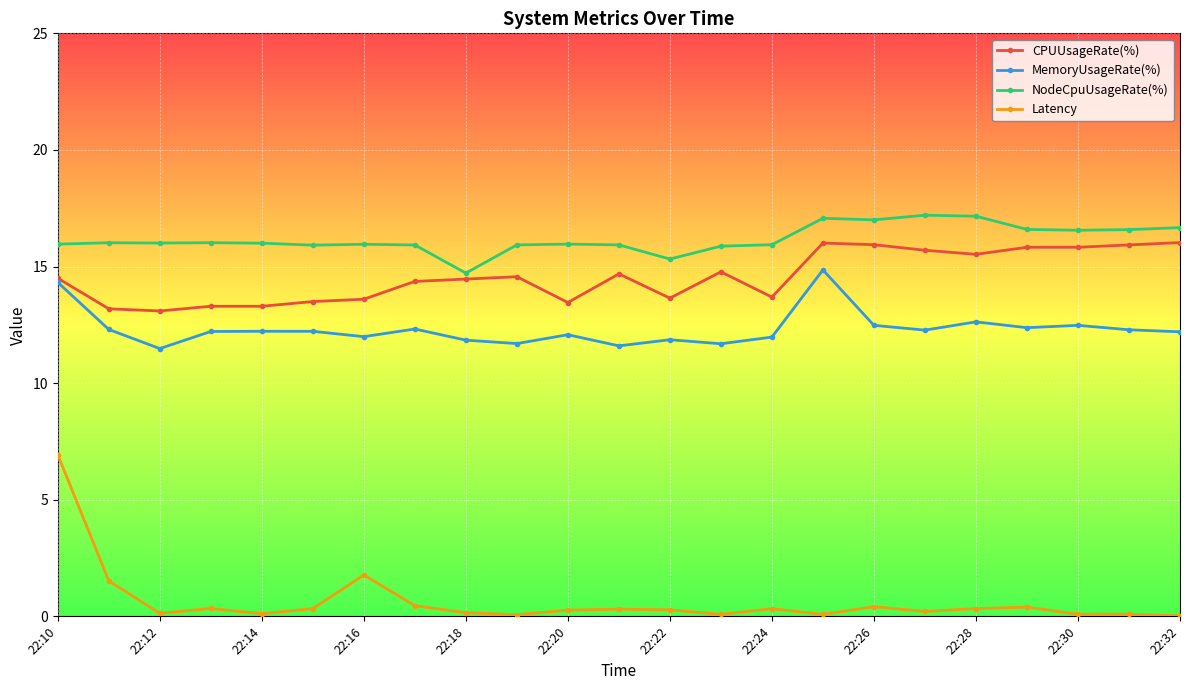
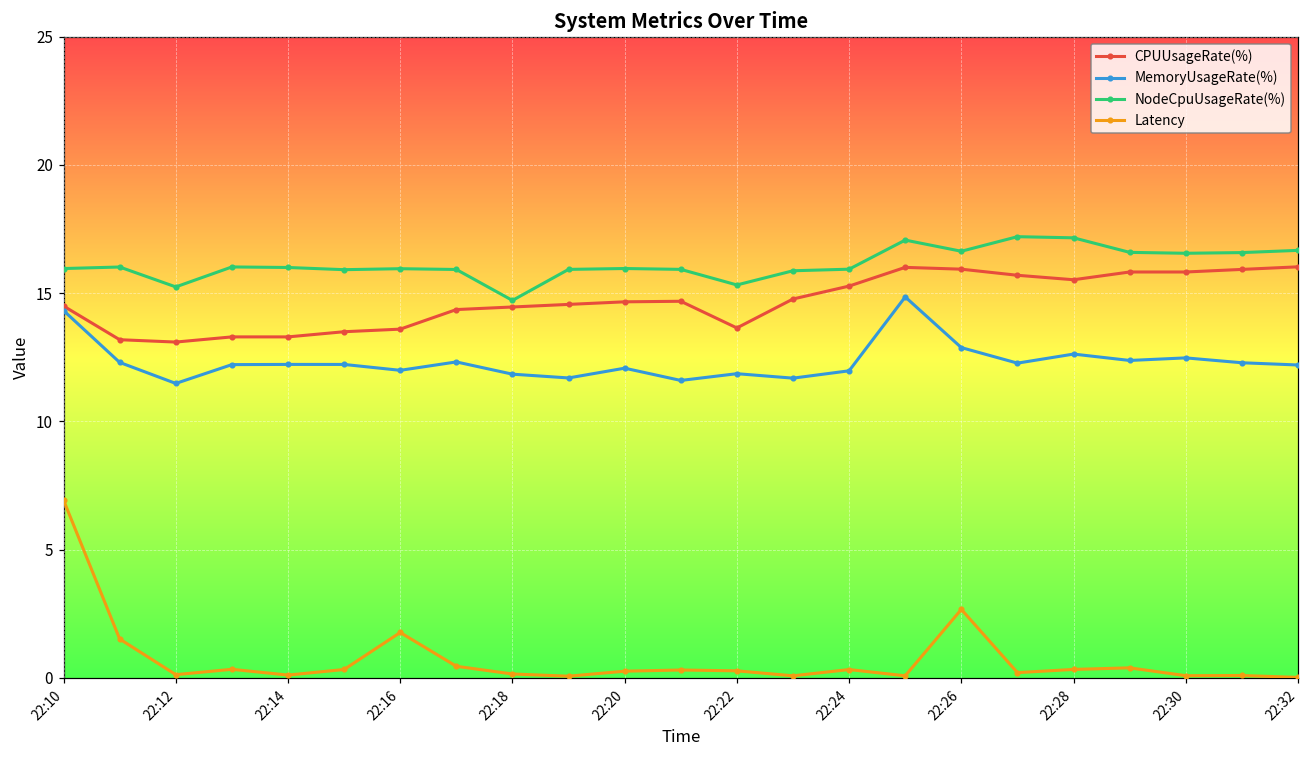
  {
    "CPUUsageRate(%)": {
      "22:10": 14.5,
      "22:12": 13.1,
      "22:14": 13.3,
      "22:16": 13.6,
      "22:18": 14.5,
-     "22:20": 13.5,
+     "22:20": 14.7,
      "22:22": 13.6,
-     "22:24": 13.7,
+     "22:24": 15.3,
      "22:26": 15.9,
      "22:28": 15.5,
      "22:30": 15.8,
      "22:32": 16.0
    },
    "MemoryUsageRate(%)": {
      "22:10": 14.3,
      "22:12": 11.5,
      "22:14": 12.2,
      "22:16": 12.0,
      "22:18": 11.8,
      "22:20": 12.1,
      "22:22": 11.9,
      "22:24": 12.0,
-     "22:26": 12.5,
+     "22:26": 12.9,
      "22:28": 12.6,
      "22:30": 12.5,
      "22:32": 12.2
    },
    "NodeCpuUsageRate(%)": {
      "22:10": 16.0,
-     "22:12": 16.0,
+     "22:12": 15.2,
      "22:14": 16.0,
      "22:16": 16.0,
      "22:18": 14.7,
      "22:20": 16.0,
      "22:22": 15.3,
      "22:24": 15.9,
-     "22:26": 17.0,
+     "22:26": 16.6,
      "22:28": 17.2,
      "22:30": 16.6,
      "22:32": 16.7
    },
    "Latency": {
      "22:10": 6.9,
      "22:12": 0.1,
      "22:14": 0.1,
      "22:16": 1.8,
      "22:18": 0.2,
      "22:20": 0.3,
      "22:22": 0.3,
      "22:24": 0.3,
-     "22:26": 0.4,
+     "22:26": 2.7,
      "22:28": 0.3,
      "22:30": 0.1,
      "22:32": 0.0
    }
  }
